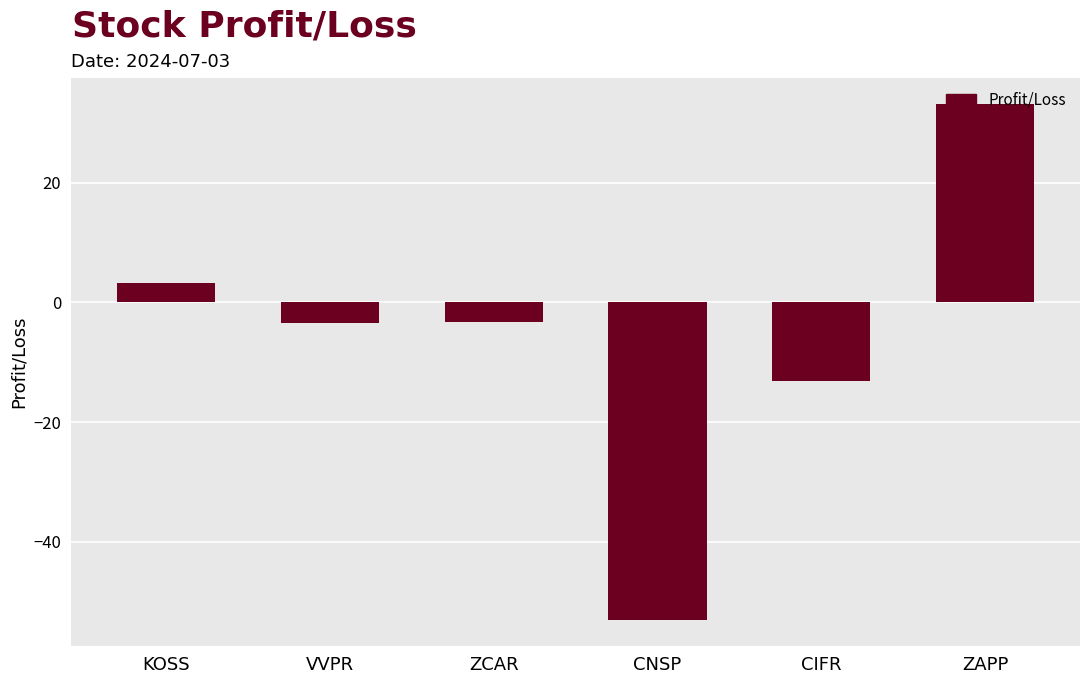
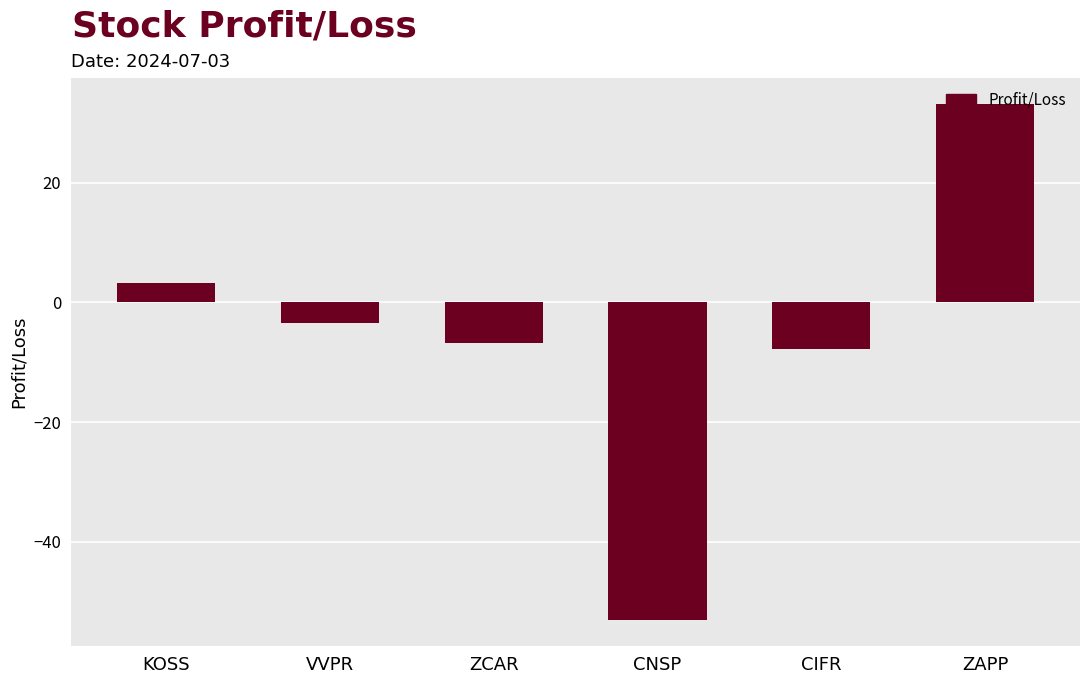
  {
    "KOSS": 3,
    "VVPR": -3,
-   "ZCAR": -3,
+   "ZCAR": -7,
    "CNSP": -53,
-   "CIFR": -13,
+   "CIFR": -8,
    "ZAPP": 33
  }
